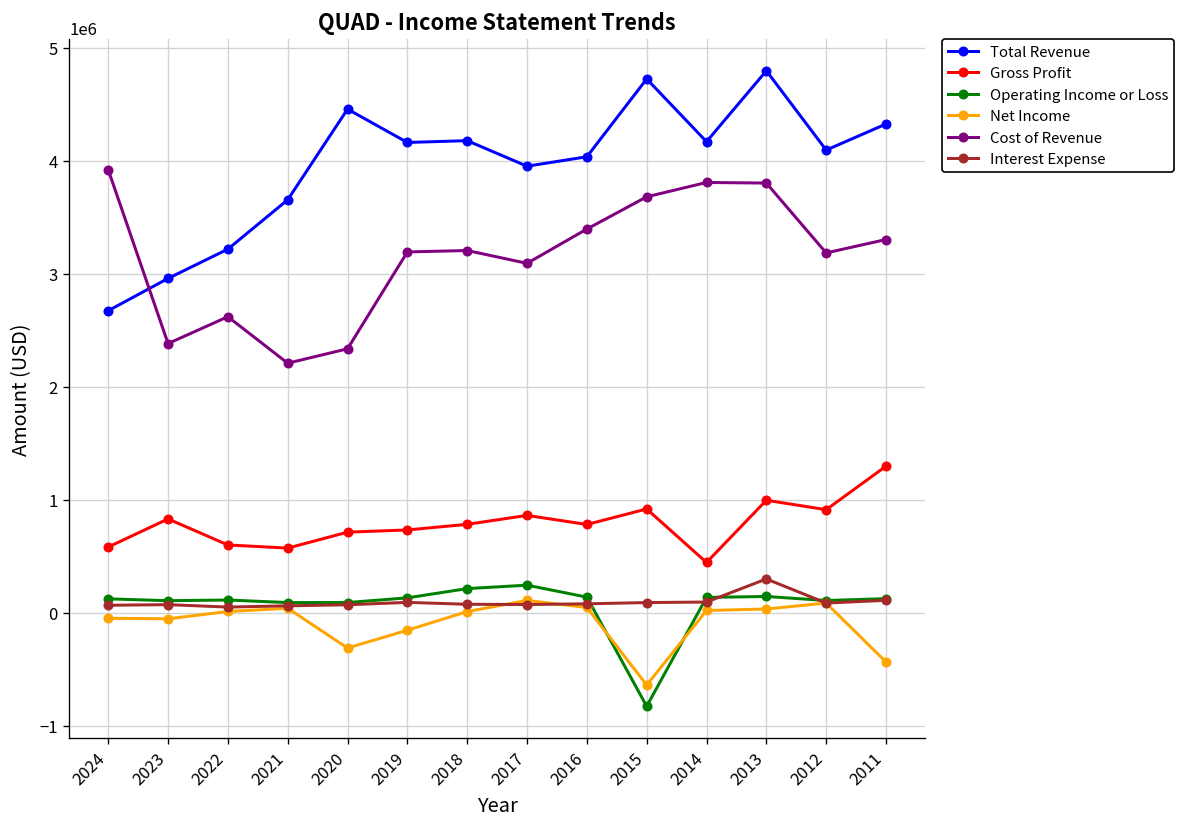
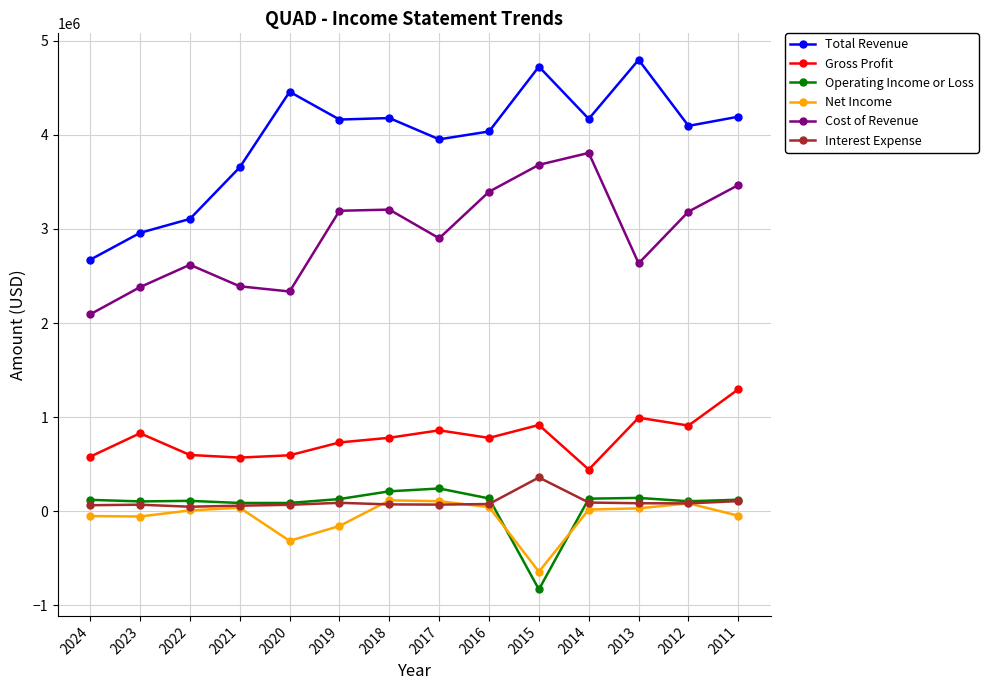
  {
    "Total Revenue": {
      "2024": 2700000,
      "2023": 3000000,
-     "2022": 3200000,
+     "2022": 3100000,
      "2021": 3700000,
      "2020": 4500000,
      "2019": 4200000,
      "2018": 4200000,
      "2017": 4000000,
      "2016": 4000000,
      "2015": 4700000,
      "2014": 4200000,
      "2013": 4800000,
      "2012": 4100000,
-     "2011": 4300000
+     "2011": 4200000
    },
    "Gross Profit": {
      "2024": 600000,
      "2023": 800000,
      "2022": 600000,
      "2021": 600000,
-     "2020": 700000,
+     "2020": 600000,
      "2019": 700000,
      "2018": 800000,
      "2017": 900000,
      "2016": 800000,
      "2015": 900000,
      "2014": 400000,
      "2013": 1000000,
      "2012": 900000,
      "2011": 1300000
    },
    "Operating Income or Loss": {
      "2024": 100000,
      "2023": 100000,
      "2022": 100000,
      "2021": 100000,
      "2019": 100000,
      "2018": 200000,
      "2017": 200000,
      "2016": 100000,
      "2015": -800000,
      "2014": 100000,
      "2013": 100000
    },
    "Net Income": {
      "2024": -100000,
      "2023": -100000,
      "2022": 0,
      "2020": -300000,
      "2019": -200000,
-     "2018": 0,
+     "2018": 100000,
      "2017": 100000,
      "2016": 0,
      "2015": -600000,
      "2014": 0,
      "2013": 0,
-     "2011": -400000
+     "2011": 0
    },
    "Cost of Revenue": {
-     "2024": 3900000,
+     "2024": 2100000,
      "2023": 2400000,
      "2022": 2600000,
-     "2021": 2200000,
+     "2021": 2400000,
      "2020": 2300000,
      "2019": 3200000,
      "2018": 3200000,
-     "2017": 3100000,
+     "2017": 2900000,
      "2016": 3400000,
      "2015": 3700000,
      "2014": 3800000,
-     "2013": 3800000,
+     "2013": 2600000,
      "2012": 3200000,
-     "2011": 3300000
+     "2011": 3500000
    },
    "Interest Expense": {
      "2024": 100000,
      "2023": 100000,
      "2022": 0,
      "2019": 100000,
      "2018": 100000,
      "2017": 100000,
      "2016": 100000,
-     "2015": 100000,
+     "2015": 400000,
      "2014": 100000,
-     "2013": 300000
+     "2013": 100000
    }
  }
